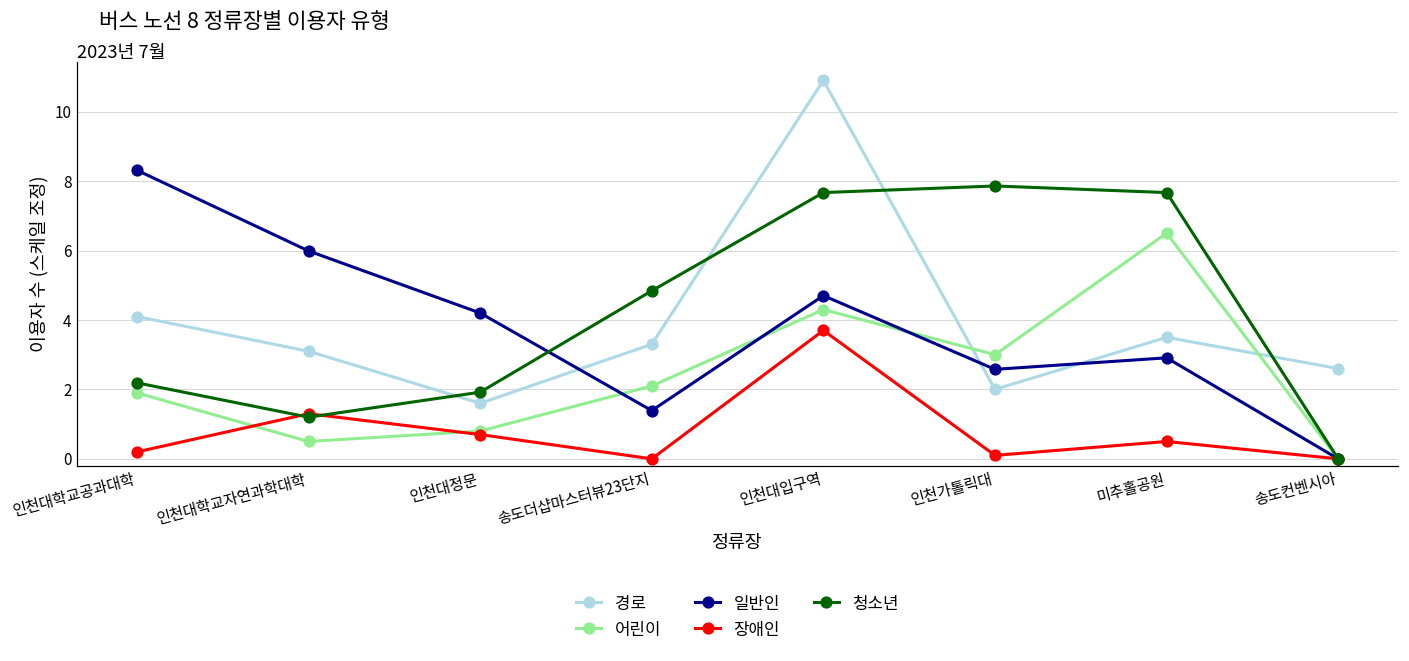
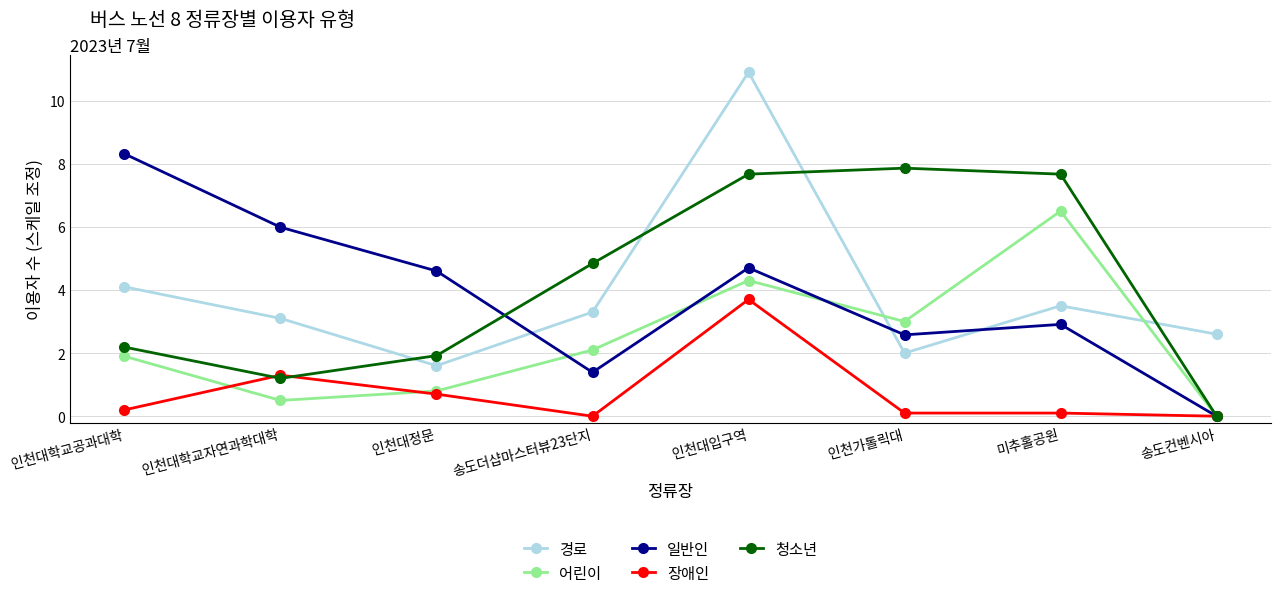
  {
    "경로": {
      "인천대학교공과대학": 4.1,
      "인천대학교자연과학대학": 3.1,
      "인천대정문": 1.6,
      "송도더샵마스터뷰23단지": 3.3,
      "인천대입구역": 10.9,
      "인천가톨릭대": 2.0,
      "미추홀공원": 3.5,
      "송도컨벤시아": 2.6
    },
    "어린이": {
      "인천대학교공과대학": 1.9,
      "인천대학교자연과학대학": 0.5,
      "인천대정문": 0.8,
      "송도더샵마스터뷰23단지": 2.1,
      "인천대입구역": 4.3,
      "인천가톨릭대": 3.0,
      "미추홀공원": 6.5
    },
    "일반인": {
      "인천대학교공과대학": 8.3,
      "인천대학교자연과학대학": 6.0,
-     "인천대정문": 4.2,
+     "인천대정문": 4.6,
      "송도더샵마스터뷰23단지": 1.4,
      "인천대입구역": 4.7,
      "인천가톨릭대": 2.6,
      "미추홀공원": 2.9
    },
    "장애인": {
      "인천대학교공과대학": 0.2,
      "인천대학교자연과학대학": 1.3,
      "인천대정문": 0.7,
      "송도더샵마스터뷰23단지": 0.0,
      "인천대입구역": 3.7,
      "인천가톨릭대": 0.1,
-     "미추홀공원": 0.5
+     "미추홀공원": 0.1
    },
    "청소년": {
      "인천대학교공과대학": 2.2,
      "인천대학교자연과학대학": 1.2,
      "인천대정문": 1.9,
      "송도더샵마스터뷰23단지": 4.8,
      "인천대입구역": 7.7,
      "인천가톨릭대": 7.9,
      "미추홀공원": 7.7
    }
  }
